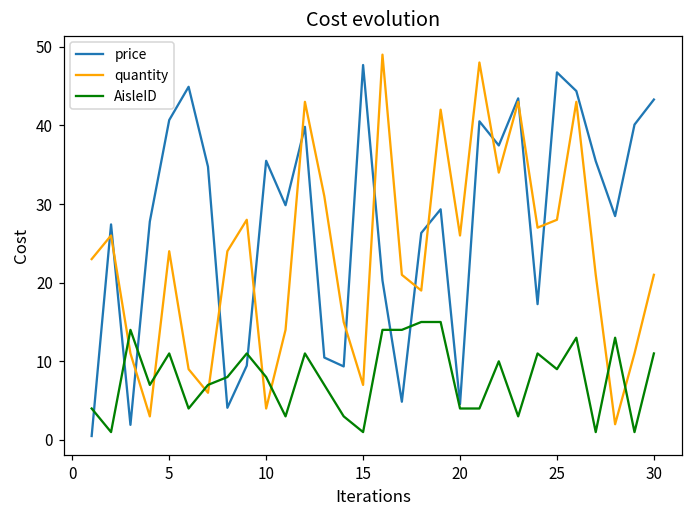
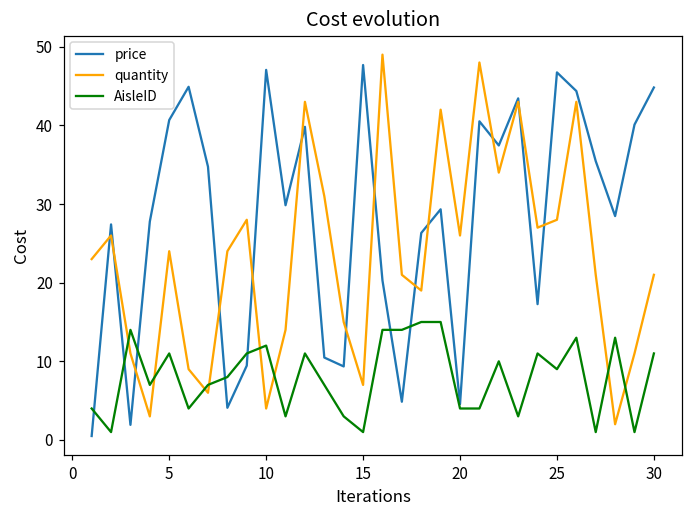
  {
    "price": {
      "5": 41,
-     "10": 36,
+     "10": 47,
      "15": 48,
      "20": 5,
      "25": 47,
-     "30": 43
+     "30": 45
    },
    "quantity": {
      "5": 24,
      "10": 4,
      "15": 7,
      "20": 26,
      "25": 28,
      "30": 21
    },
    "AisleID": {
      "5": 11,
-     "10": 8,
+     "10": 12,
      "15": 1,
      "20": 4,
      "25": 9,
      "30": 11
    }
  }
